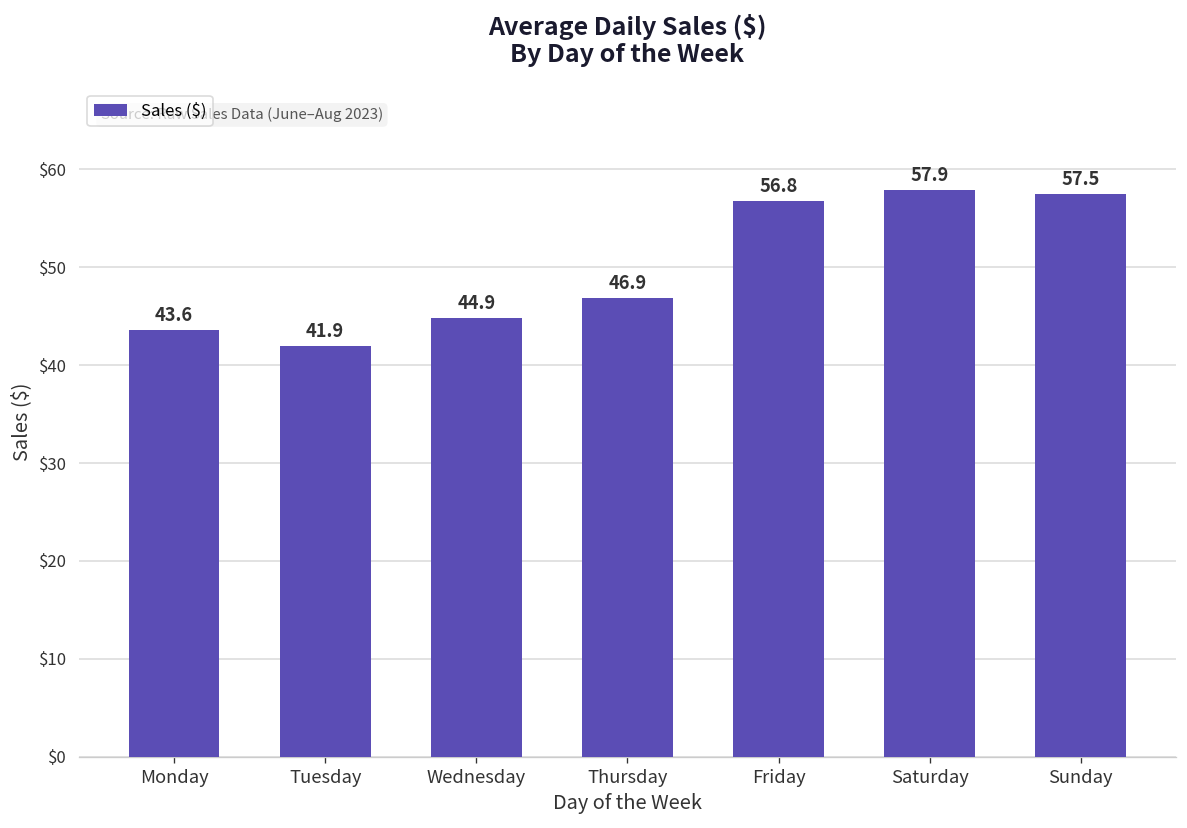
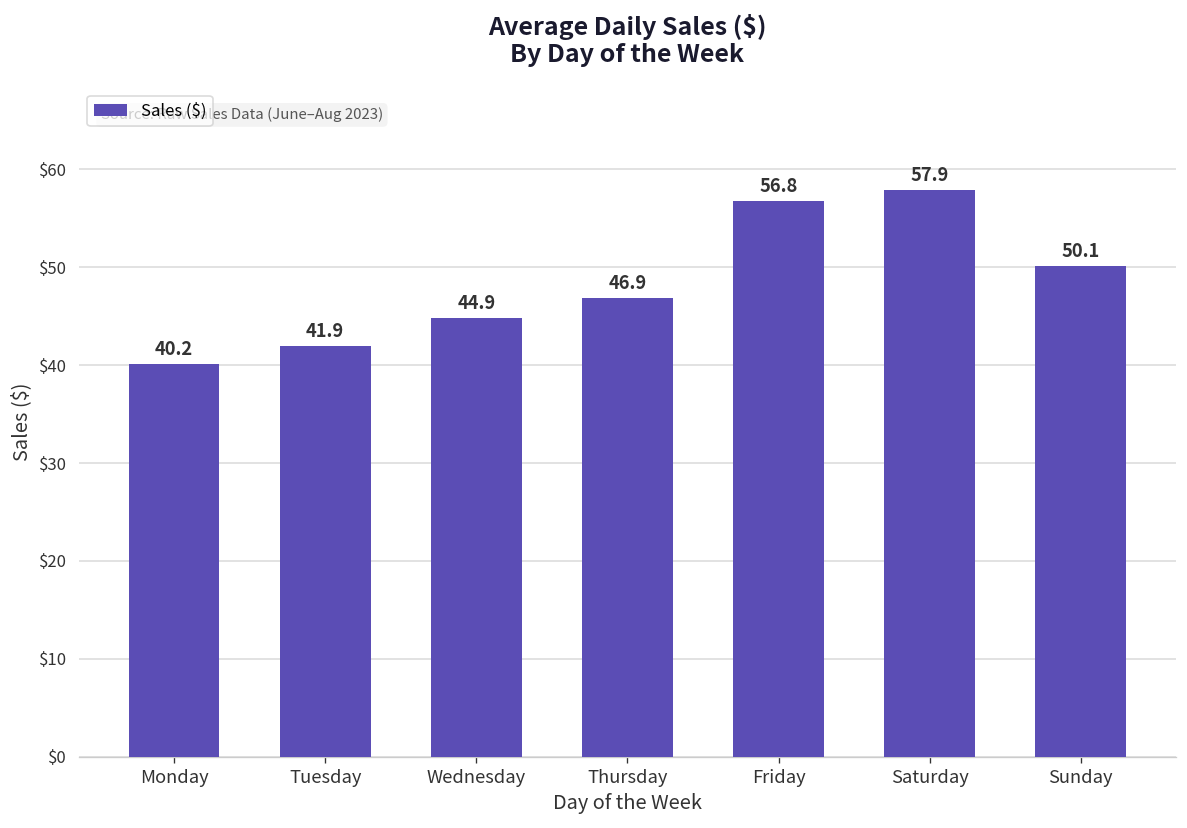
  {
-   "Monday": 43.6,
+   "Monday": 40.2,
    "Tuesday": 41.9,
    "Wednesday": 44.9,
    "Thursday": 46.9,
    "Friday": 56.8,
    "Saturday": 57.9,
-   "Sunday": 57.5
+   "Sunday": 50.1
  }
